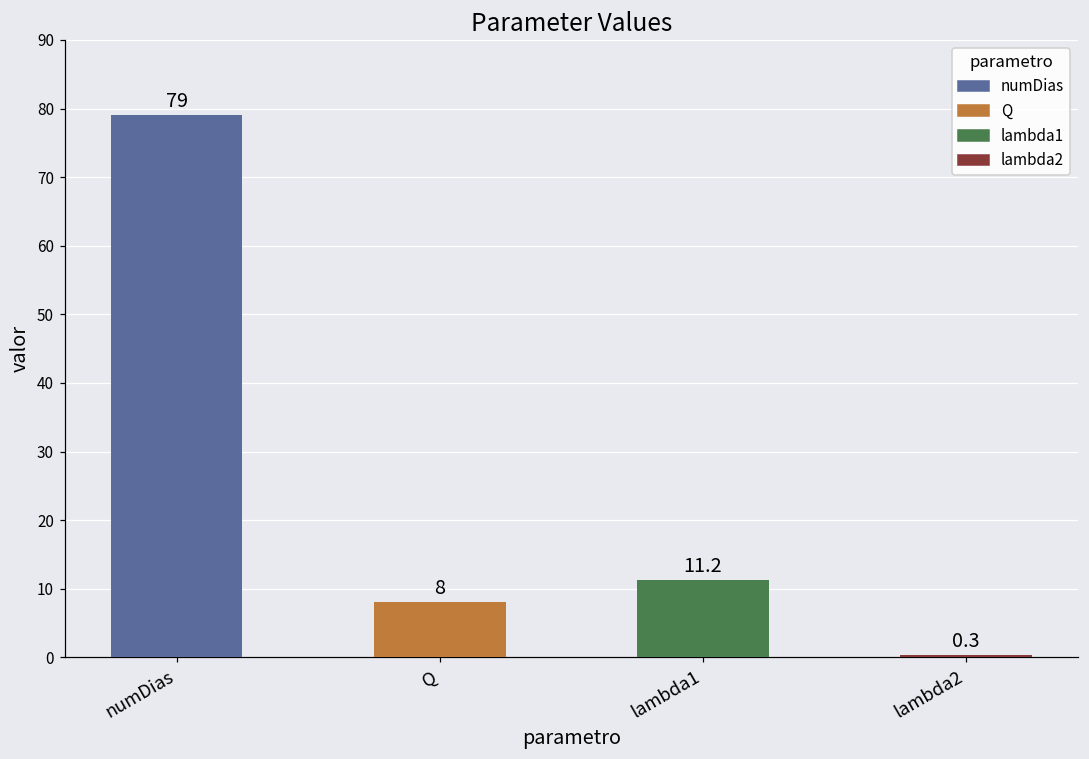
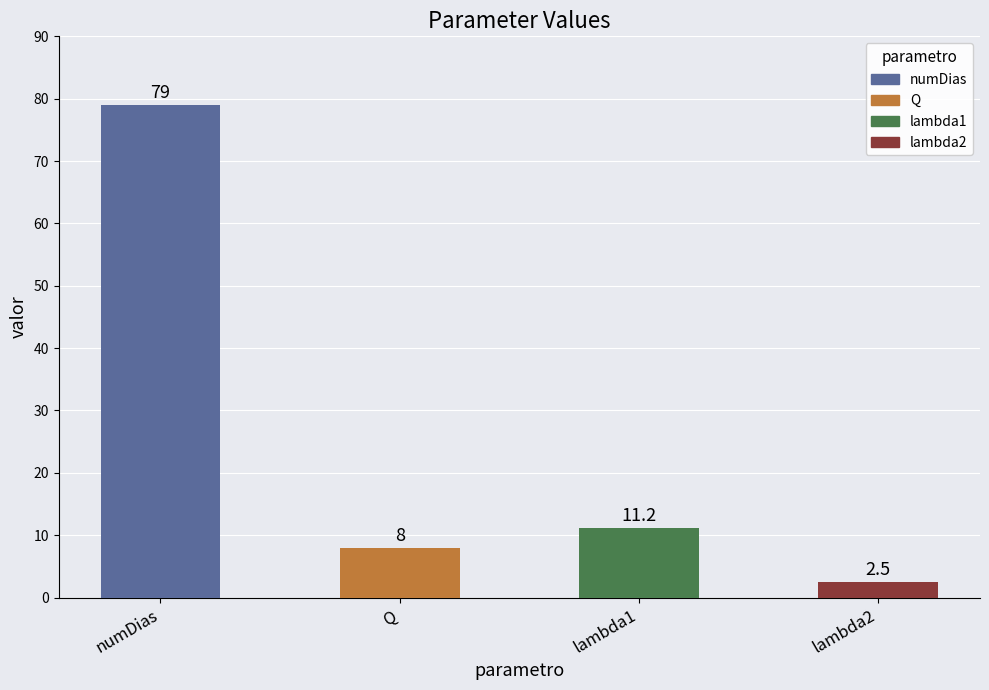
  {
    "numDias": 79,
    "Q": 8,
    "lambda1": 11.2,
-   "lambda2": 0.3
+   "lambda2": 2.5
  }
